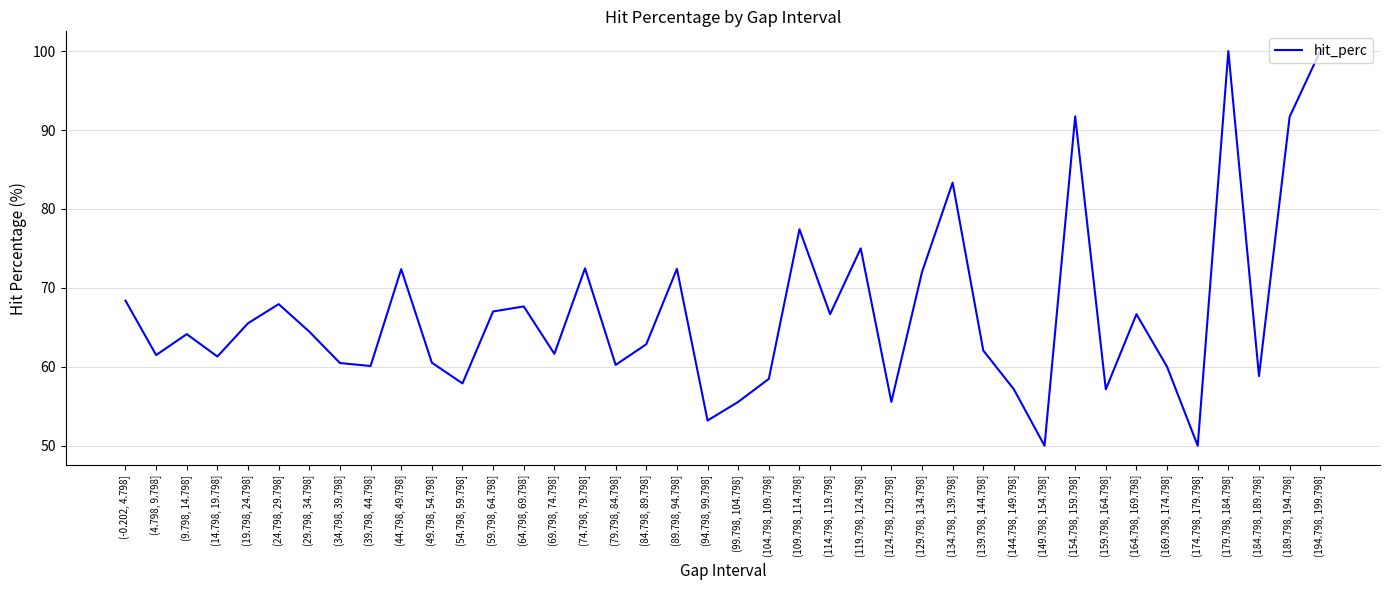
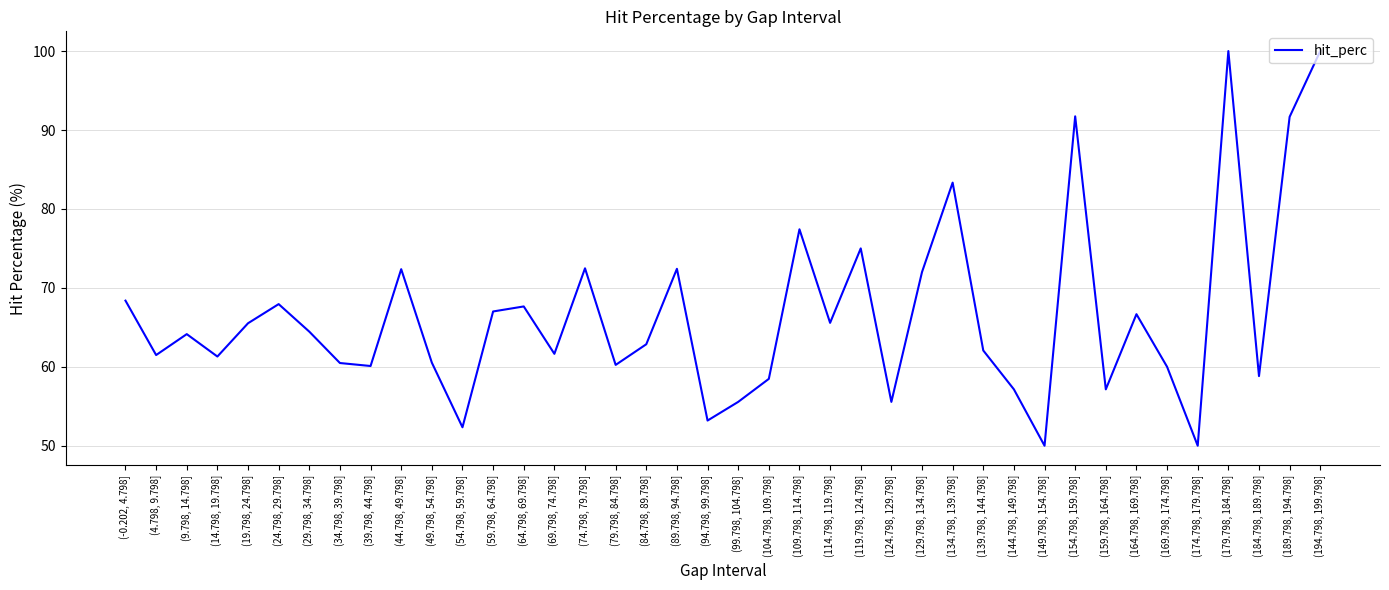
  {
    "(-0.202, 4.798]": 68,
    "(4.798, 9.798]": 61,
    "(9.798, 14.798]": 64,
    "(14.798, 19.798]": 61,
    "(19.798, 24.798]": 66,
    "(24.798, 29.798]": 68,
    "(29.798, 34.798]": 64,
    "(34.798, 39.798]": 60,
    "(39.798, 44.798]": 60,
    "(44.798, 49.798]": 72,
    "(49.798, 54.798]": 61,
-   "(54.798, 59.798]": 58,
+   "(54.798, 59.798]": 52,
    "(59.798, 64.798]": 67,
    "(64.798, 69.798]": 68,
    "(69.798, 74.798]": 62,
    "(74.798, 79.798]": 72,
    "(79.798, 84.798]": 60,
    "(84.798, 89.798]": 63,
    "(89.798, 94.798]": 72,
    "(94.798, 99.798]": 53,
    "(99.798, 104.798]": 56,
    "(104.798, 109.798]": 58,
    "(109.798, 114.798]": 77,
-   "(114.798, 119.798]": 67,
+   "(114.798, 119.798]": 66,
    "(119.798, 124.798]": 75,
    "(124.798, 129.798]": 56,
    "(129.798, 134.798]": 72,
    "(134.798, 139.798]": 83,
    "(139.798, 144.798]": 62,
    "(144.798, 149.798]": 57,
    "(149.798, 154.798]": 50,
    "(154.798, 159.798]": 92,
    "(159.798, 164.798]": 57,
    "(164.798, 169.798]": 67,
    "(169.798, 174.798]": 60,
    "(174.798, 179.798]": 50,
    "(179.798, 184.798]": 100,
    "(184.798, 189.798]": 59,
    "(189.798, 194.798]": 92
  }
